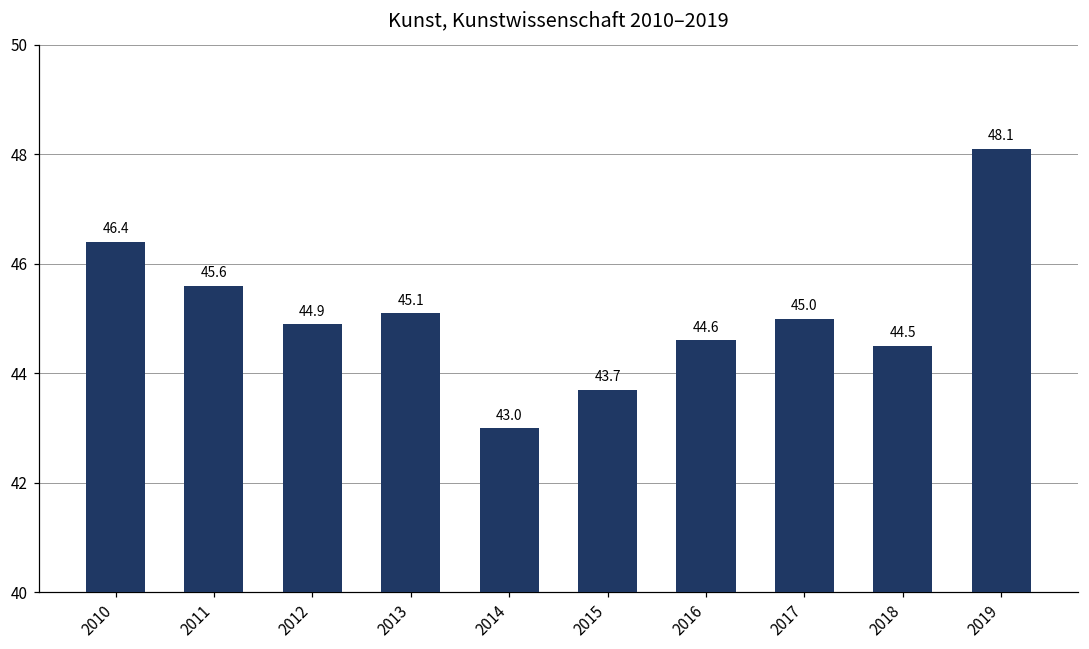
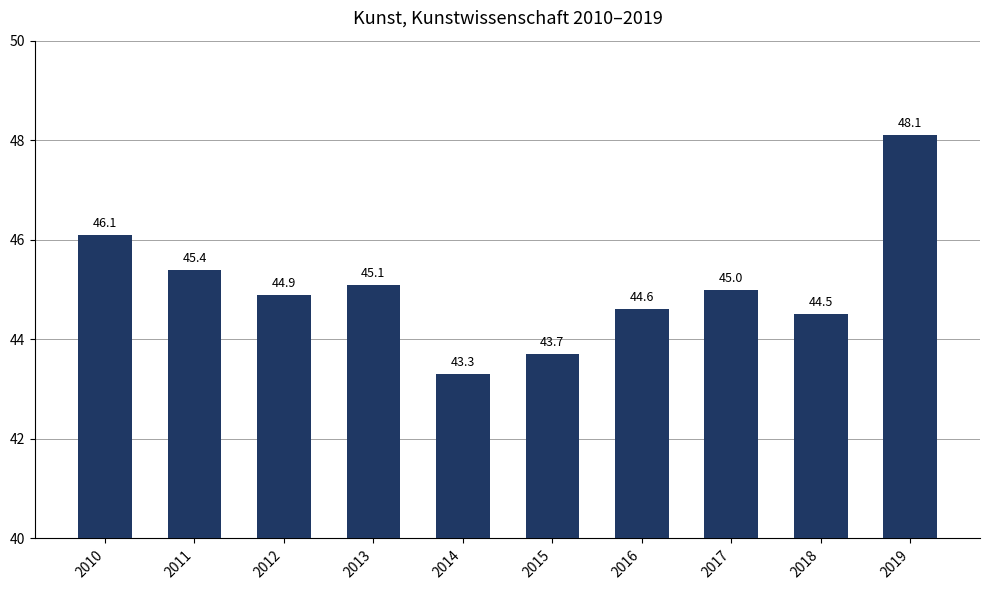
  {
-   "2010": 46.4,
-   "2011": 45.6,
+   "2010": 46.1,
+   "2011": 45.4,
    "2012": 44.9,
    "2013": 45.1,
-   "2014": 43.0,
+   "2014": 43.3,
    "2015": 43.7,
    "2016": 44.6,
    "2017": 45.0,
    "2018": 44.5,
    "2019": 48.1
  }
